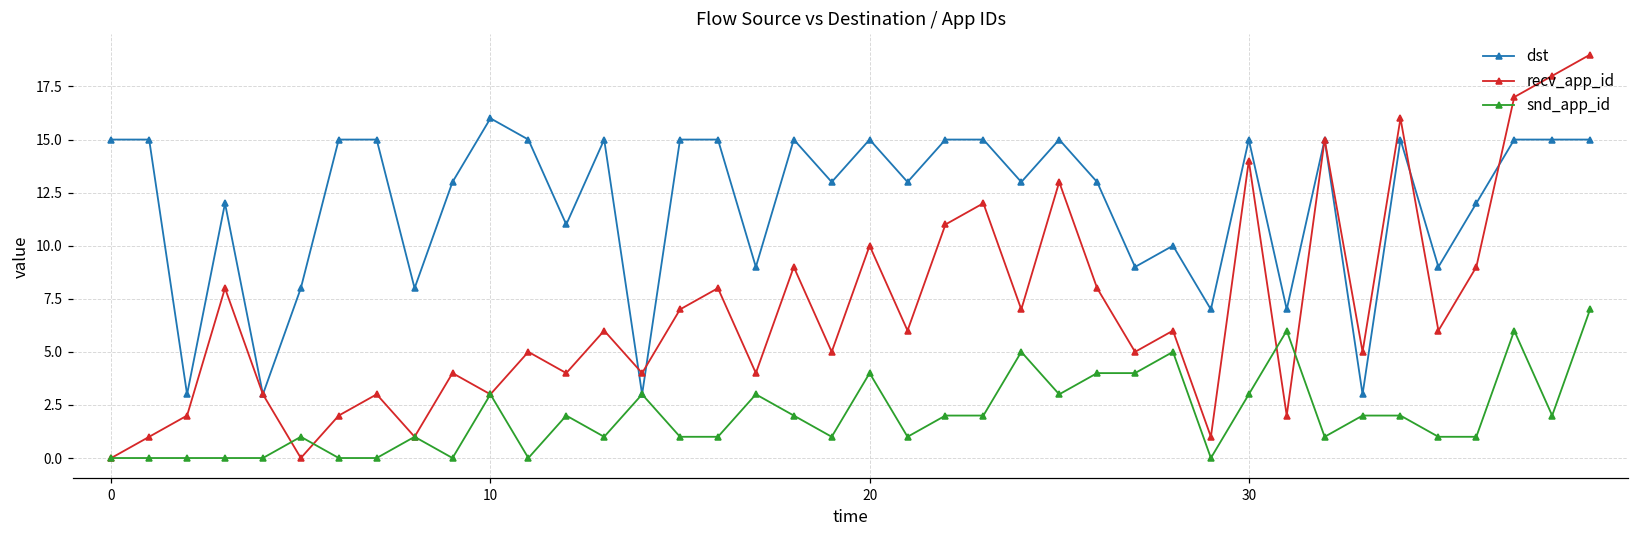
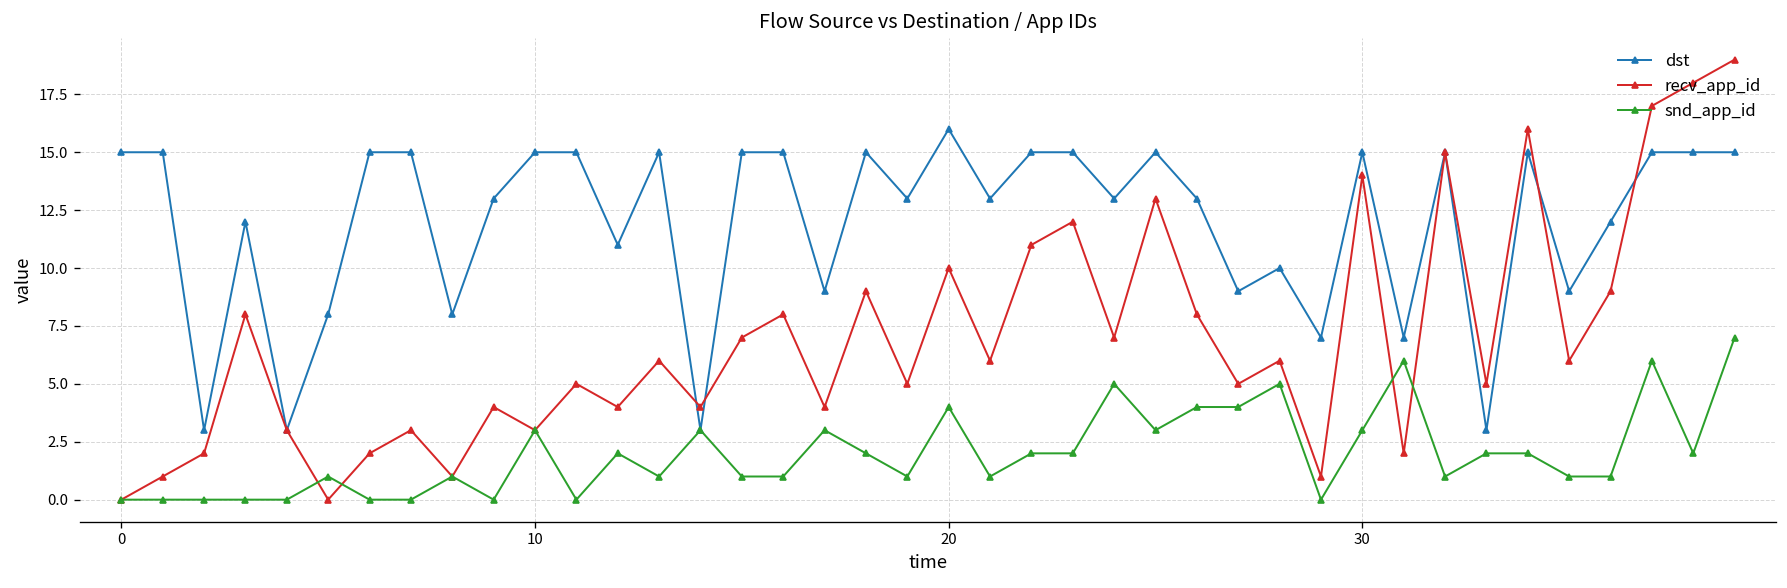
  {
    "dst": {
      "0": 15,
-     "10": 16,
-     "20": 15,
+     "10": 15,
+     "20": 16,
      "30": 15
    },
    "recv_app_id": {
      "20": 10,
      "30": 14
    },
    "snd_app_id": {
      "20": 4,
      "30": 3
    }
  }
